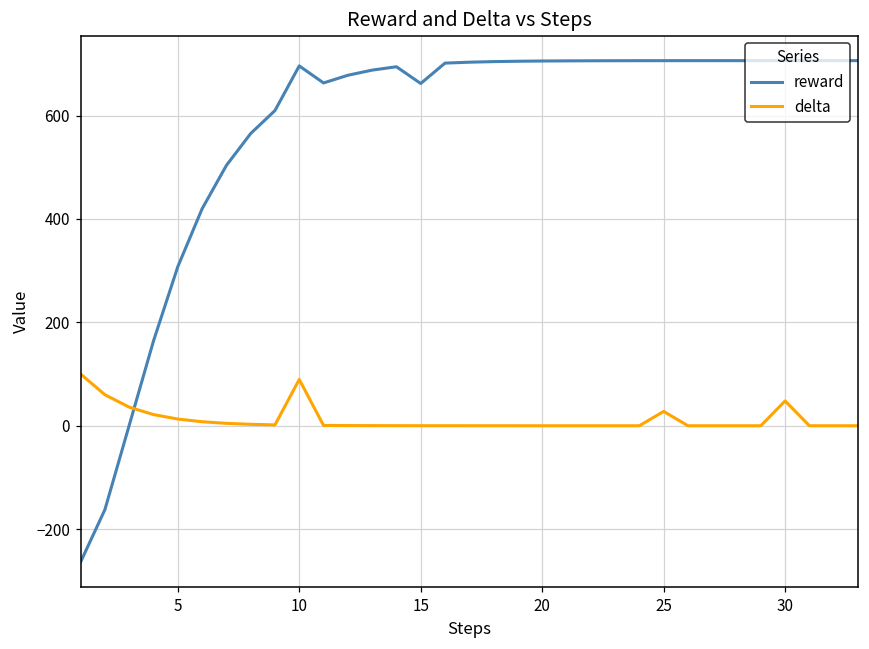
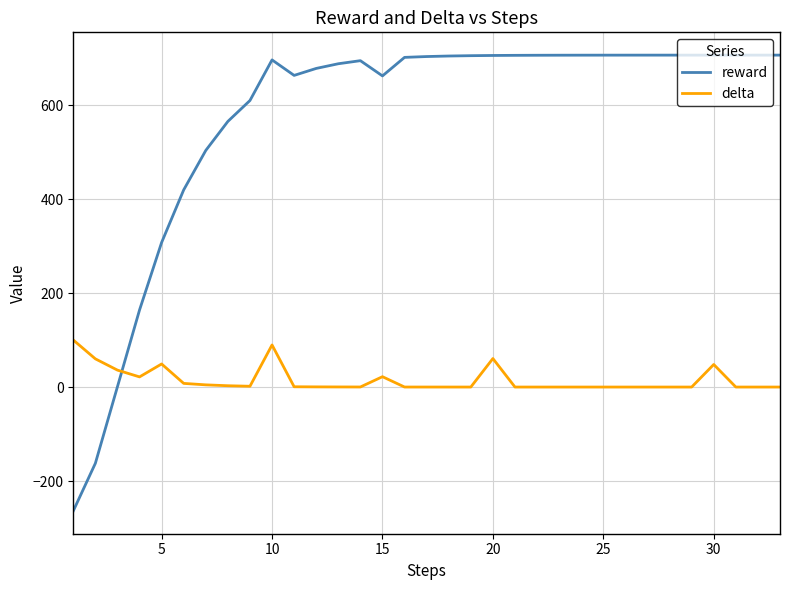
  {
    "reward": {
      "5": 310,
      "10": 700,
      "15": 660,
      "20": 710,
      "25": 710
    },
    "delta": {
-     "5": 10,
+     "5": 50,
      "10": 90,
-     "15": 0,
-     "20": 0,
-     "25": 30,
+     "15": 20,
+     "20": 60,
+     "25": 0,
      "30": 50
    }
  }
